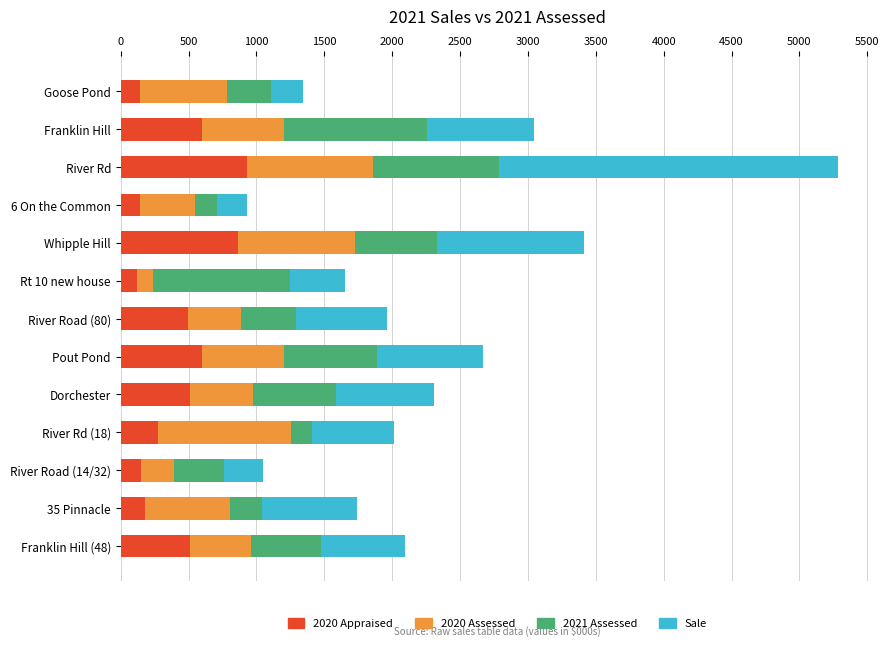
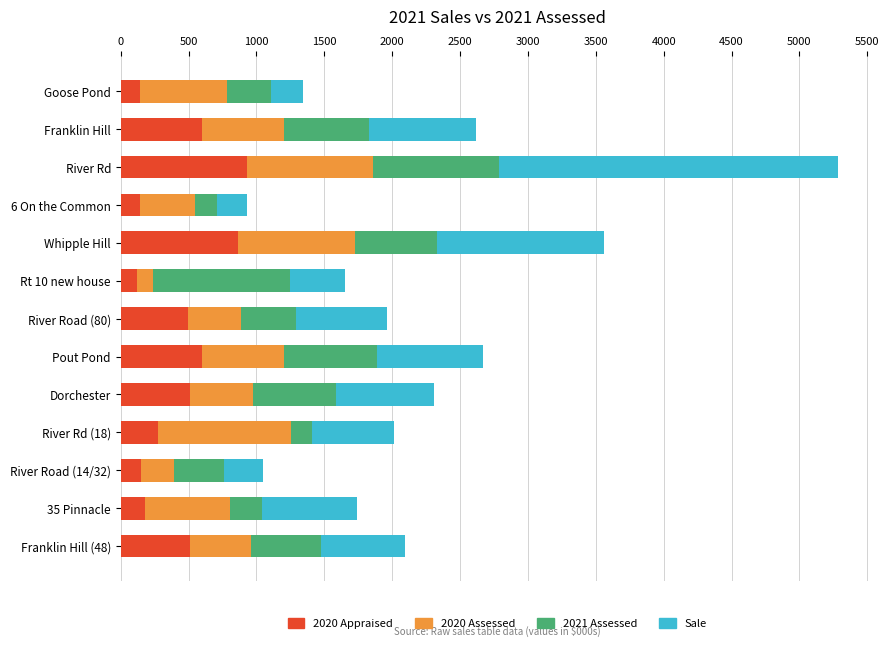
  {
    "2020 Appraised": {
      "Goose Pond": 140,
      "Franklin Hill": 600,
      "River Rd": 930,
      "6 On the Common": 140,
      "Whipple Hill": 860,
      "Rt 10 new house": 120,
      "River Road (80)": 500,
      "Pout Pond": 600,
      "Dorchester": 510,
      "River Rd (18)": 280,
      "River Road (14/32)": 150,
      "35 Pinnacle": 180,
      "Franklin Hill (48)": 510
    },
    "2020 Assessed": {
      "Goose Pond": 650,
      "Franklin Hill": 600,
      "River Rd": 930,
      "6 On the Common": 410,
      "Whipple Hill": 860,
      "Rt 10 new house": 120,
      "River Road (80)": 390,
      "Pout Pond": 600,
      "Dorchester": 470,
      "River Rd (18)": 980,
      "River Road (14/32)": 240,
      "35 Pinnacle": 630,
      "Franklin Hill (48)": 450
    },
    "2021 Assessed": {
      "Goose Pond": 320,
-     "Franklin Hill": 1060,
+     "Franklin Hill": 630,
      "River Rd": 930,
      "6 On the Common": 160,
      "Whipple Hill": 610,
      "Rt 10 new house": 1010,
      "River Road (80)": 400,
      "Pout Pond": 690,
      "Dorchester": 610,
      "River Rd (18)": 160,
      "River Road (14/32)": 360,
      "35 Pinnacle": 240,
      "Franklin Hill (48)": 520
    },
    "Sale": {
      "Goose Pond": 230,
      "Franklin Hill": 790,
      "River Rd": 2500,
      "6 On the Common": 220,
-     "Whipple Hill": 1080,
+     "Whipple Hill": 1230,
      "Rt 10 new house": 410,
      "River Road (80)": 680,
      "Pout Pond": 780,
      "Dorchester": 730,
      "River Rd (18)": 600,
      "River Road (14/32)": 290,
      "35 Pinnacle": 700,
      "Franklin Hill (48)": 620
    }
  }
